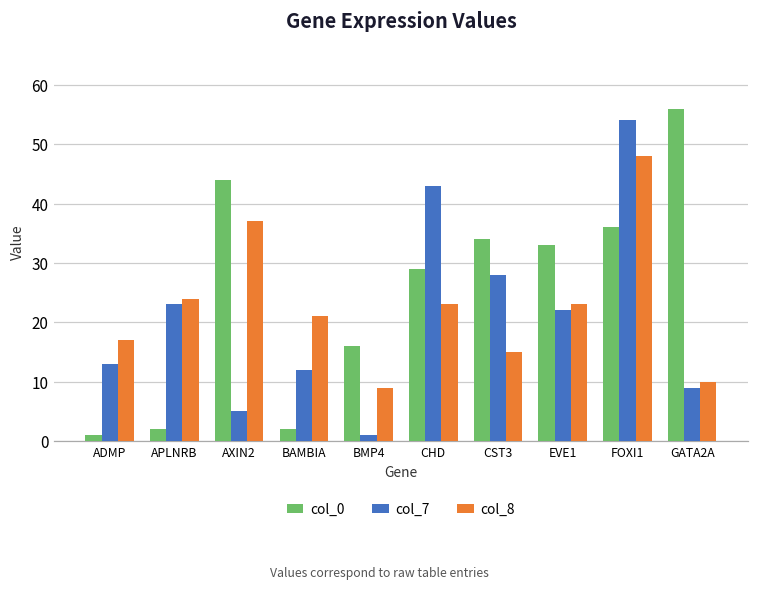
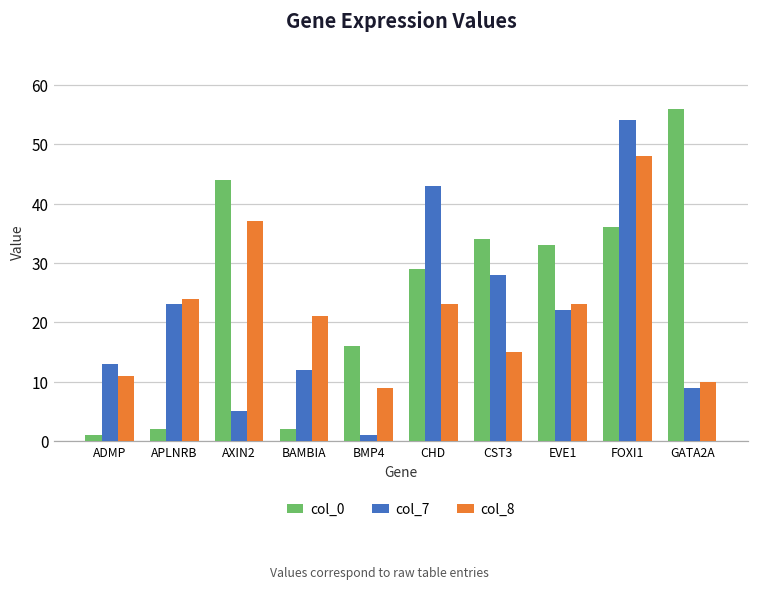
  {
    "col_0": {
      "ADMP": 1,
      "APLNRB": 2,
      "AXIN2": 44,
      "BAMBIA": 2,
      "BMP4": 16,
      "CHD": 29,
      "CST3": 34,
      "EVE1": 33,
      "FOXI1": 36,
      "GATA2A": 56
    },
    "col_7": {
      "ADMP": 13,
      "APLNRB": 23,
      "AXIN2": 5,
      "BAMBIA": 12,
      "BMP4": 1,
      "CHD": 43,
      "CST3": 28,
      "EVE1": 22,
      "FOXI1": 54,
      "GATA2A": 9
    },
    "col_8": {
-     "ADMP": 17,
+     "ADMP": 11,
      "APLNRB": 24,
      "AXIN2": 37,
      "BAMBIA": 21,
      "BMP4": 9,
      "CHD": 23,
      "CST3": 15,
      "EVE1": 23,
      "FOXI1": 48,
      "GATA2A": 10
    }
  }
